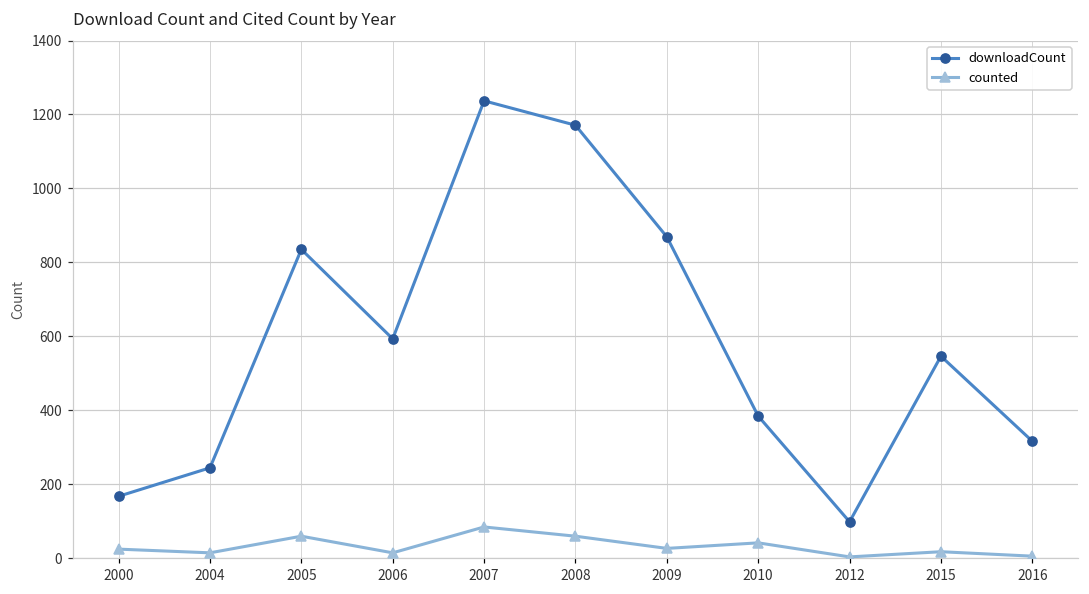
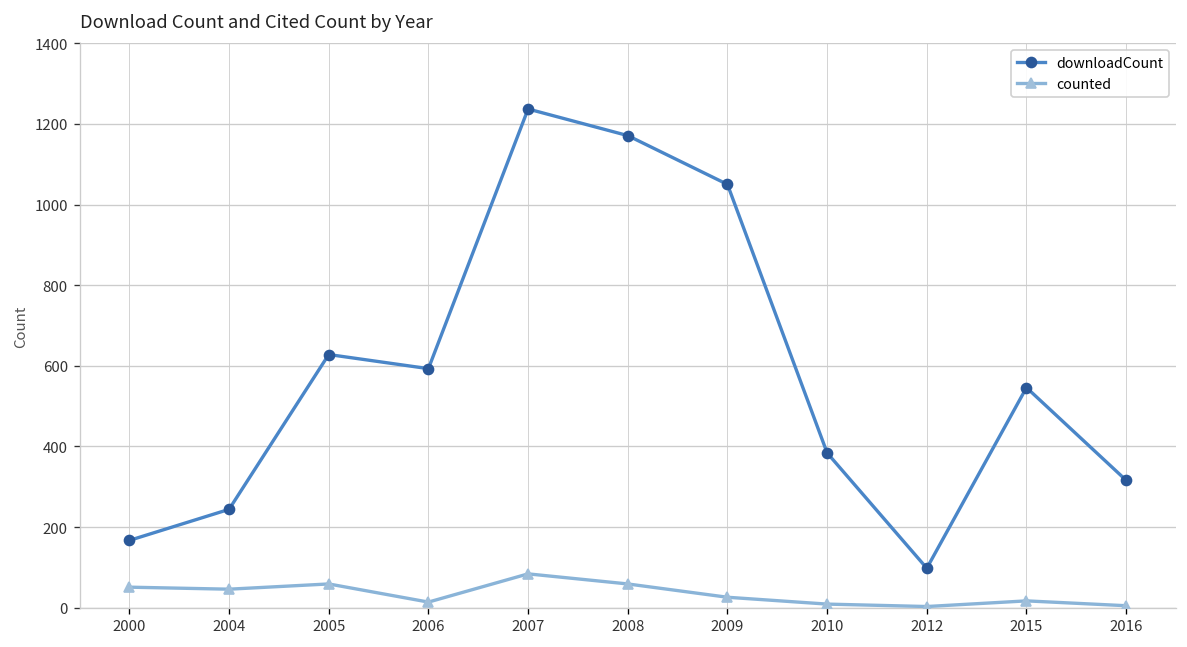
  {
    "downloadCount": {
      "2000": 170,
      "2004": 240,
-     "2005": 840,
+     "2005": 630,
      "2006": 590,
      "2007": 1240,
      "2008": 1170,
-     "2009": 870,
+     "2009": 1050,
      "2010": 380,
      "2012": 100,
      "2015": 550,
      "2016": 320
    },
    "counted": {
-     "2000": 20,
-     "2004": 10,
+     "2000": 50,
+     "2004": 50,
      "2005": 60,
      "2006": 10,
      "2007": 80,
      "2008": 60,
      "2009": 30,
-     "2010": 40,
+     "2010": 10,
      "2012": 0,
      "2015": 20,
      "2016": 10
    }
  }
